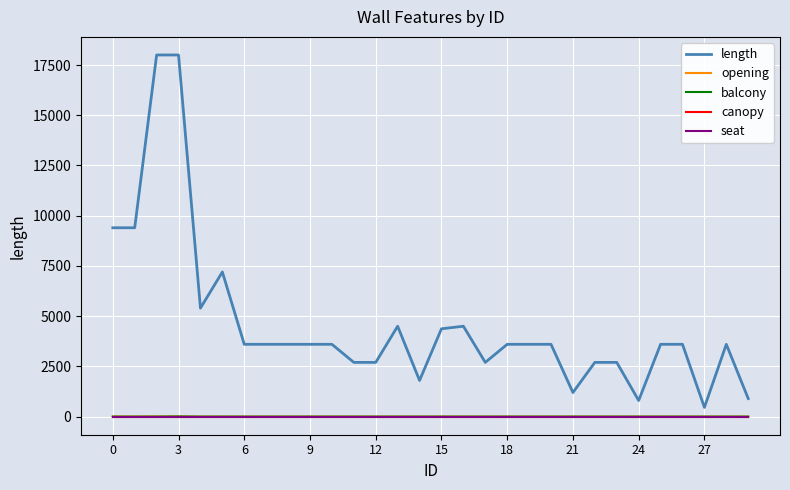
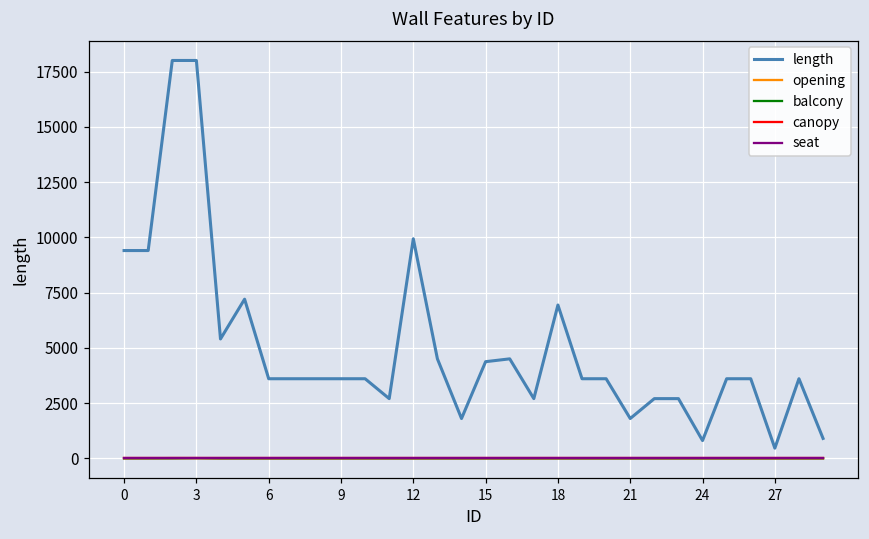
  {
    "length": {
      "0": 9400,
      "3": 18000,
      "6": 3600,
      "9": 3600,
-     "12": 2700,
+     "12": 9900,
      "15": 4400,
-     "18": 3600,
-     "21": 1200,
+     "18": 6900,
+     "21": 1800,
      "24": 800,
      "27": 500
    }
  }
